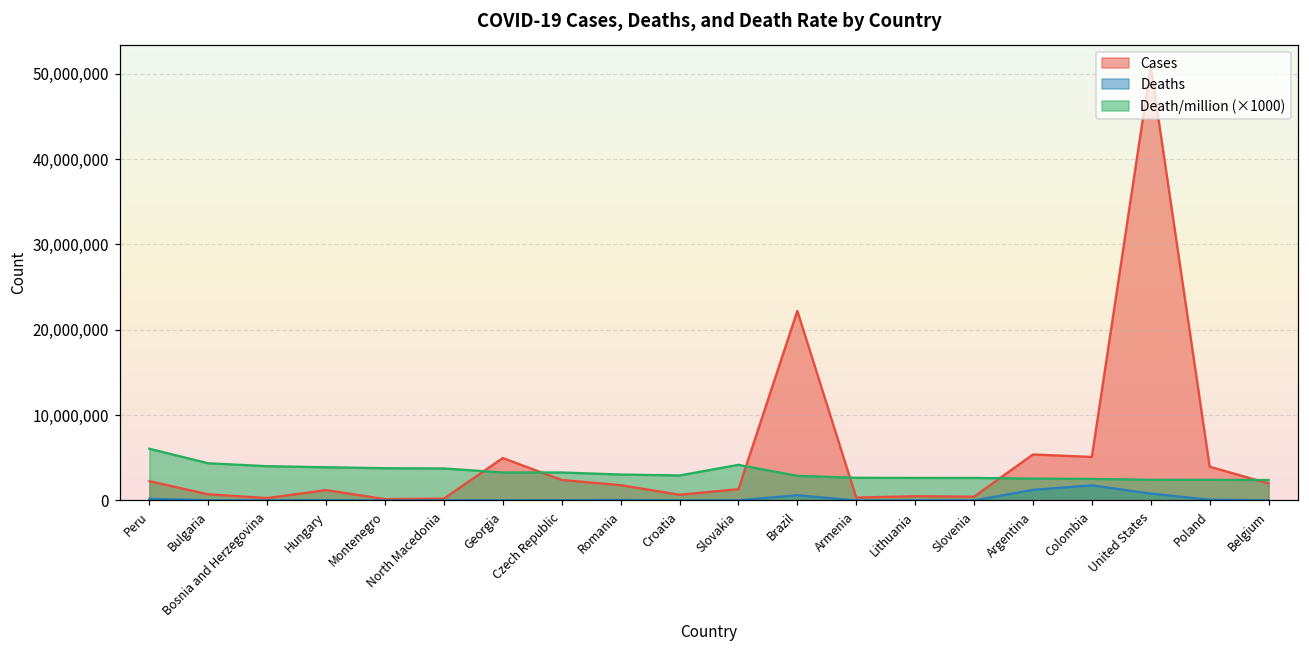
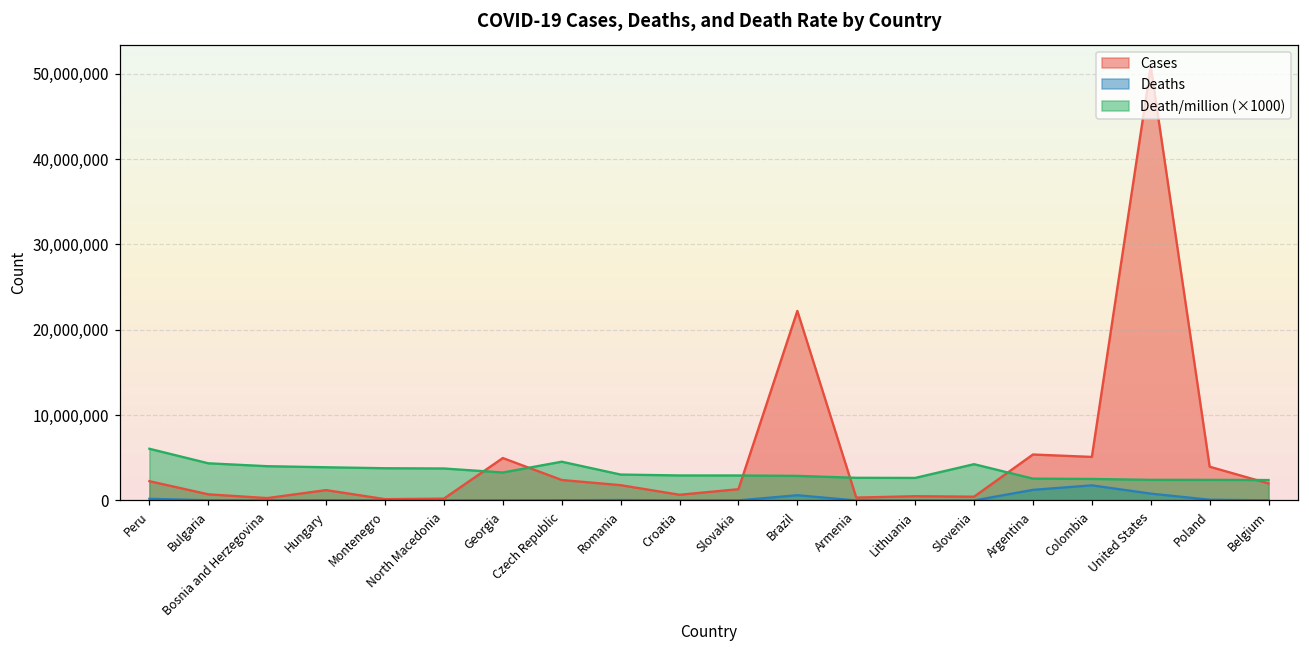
  {
    "Cases": {
      "Peru": "2,000,000",
      "Bulgaria": "1,000,000",
      "Hungary": "1,000,000",
      "Georgia": "5,000,000",
      "Czech Republic": "2,000,000",
      "Romania": "2,000,000",
      "Croatia": "1,000,000",
      "Slovakia": "1,000,000",
      "Brazil": "22,000,000",
      "Armenia": "0",
      "Lithuania": "1,000,000",
      "Slovenia": "0",
      "Argentina": "5,000,000",
      "Colombia": "5,000,000",
      "Poland": "4,000,000",
      "Belgium": "2,000,000"
    },
    "Deaths": {
      "Peru": "0",
      "Bulgaria": "0",
      "Hungary": "0",
      "Georgia": "0",
      "Czech Republic": "0",
      "Romania": "0",
      "Croatia": "0",
      "Slovakia": "0",
      "Brazil": "1,000,000",
      "Armenia": "0",
      "Lithuania": "0",
      "Slovenia": "0",
      "Argentina": "1,000,000",
      "Colombia": "2,000,000",
      "United States": "1,000,000",
      "Poland": "0",
      "Belgium": "0"
    },
    "Death/million (×1000)": {
      "Peru": "6,000,000",
      "Bulgaria": "4,000,000",
      "Bosnia and Herzegovina": "4,000,000",
      "Hungary": "4,000,000",
      "Montenegro": "4,000,000",
      "North Macedonia": "4,000,000",
      "Georgia": "3,000,000",
-     "Czech Republic": "3,000,000",
+     "Czech Republic": "5,000,000",
      "Romania": "3,000,000",
      "Croatia": "3,000,000",
-     "Slovakia": "4,000,000",
+     "Slovakia": "3,000,000",
      "Brazil": "3,000,000",
      "Armenia": "3,000,000",
      "Lithuania": "3,000,000",
-     "Slovenia": "3,000,000",
+     "Slovenia": "4,000,000",
      "Argentina": "3,000,000",
      "Colombia": "3,000,000",
      "United States": "2,000,000",
      "Poland": "2,000,000",
      "Belgium": "2,000,000"
    }
  }
